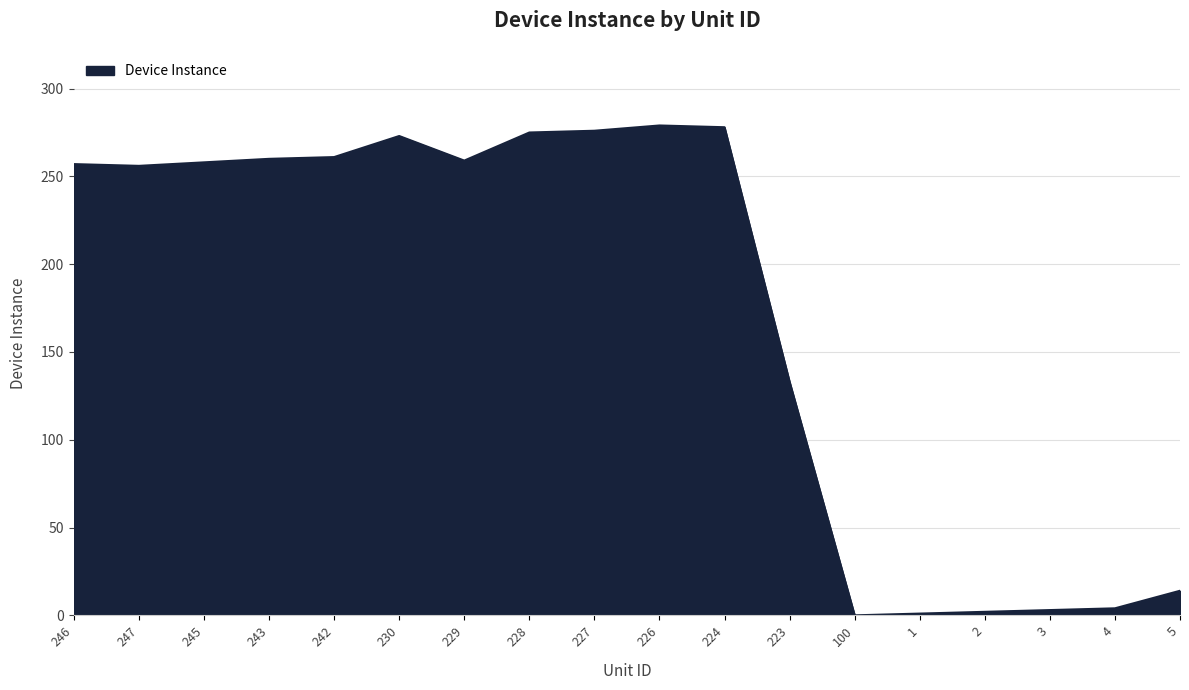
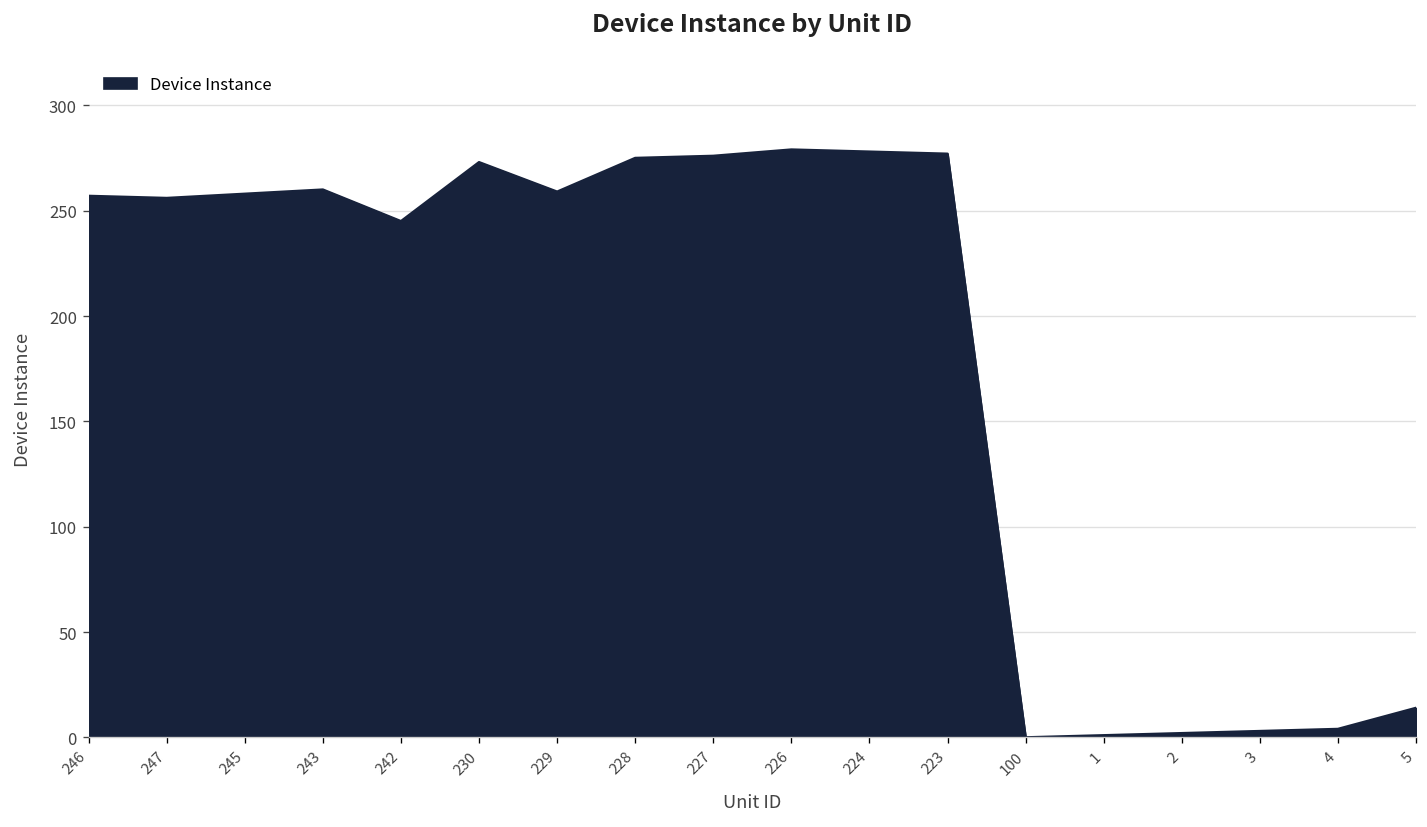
  {
    "246": 257,
    "247": 256,
    "245": 258,
    "243": 260,
-   "242": 261,
+   "242": 245,
    "230": 273,
    "229": 259,
    "228": 275,
    "227": 276,
    "226": 279,
    "224": 278,
-   "223": 133,
+   "223": 277,
    "100": 0,
    "1": 1,
    "2": 2,
    "3": 3,
    "4": 4,
    "5": 14
  }
